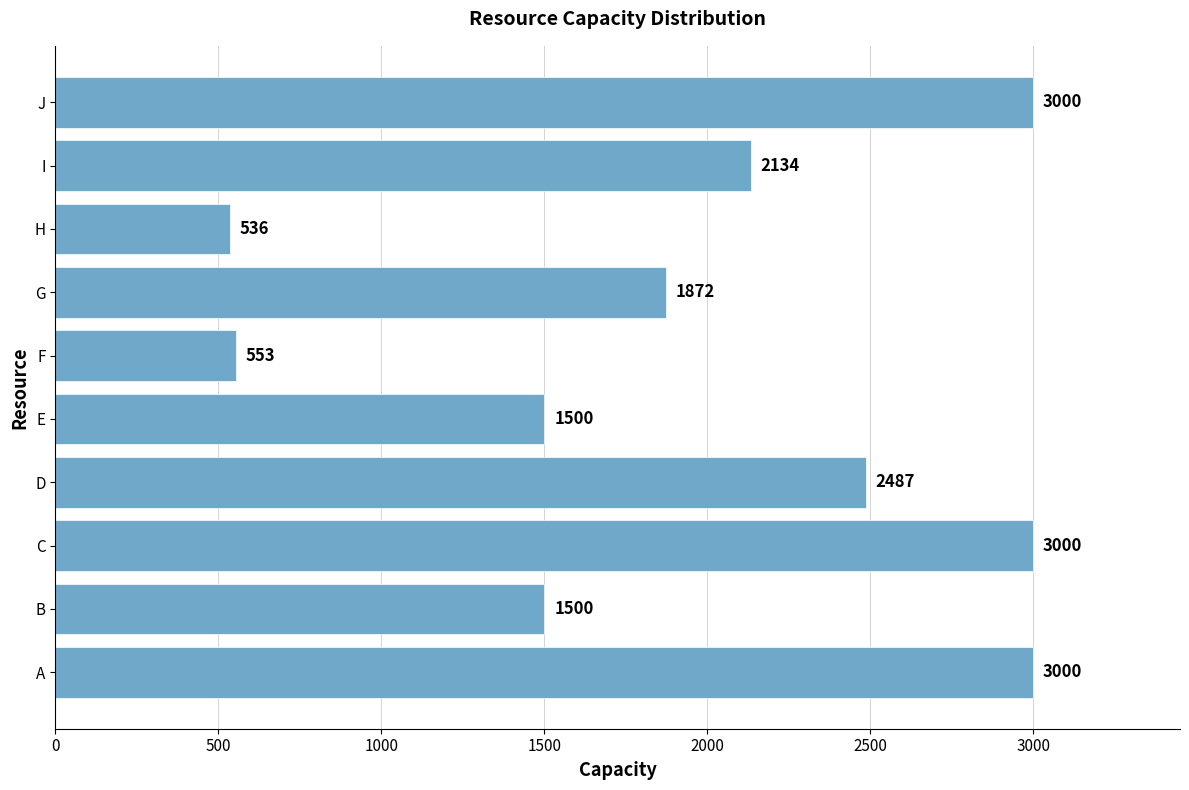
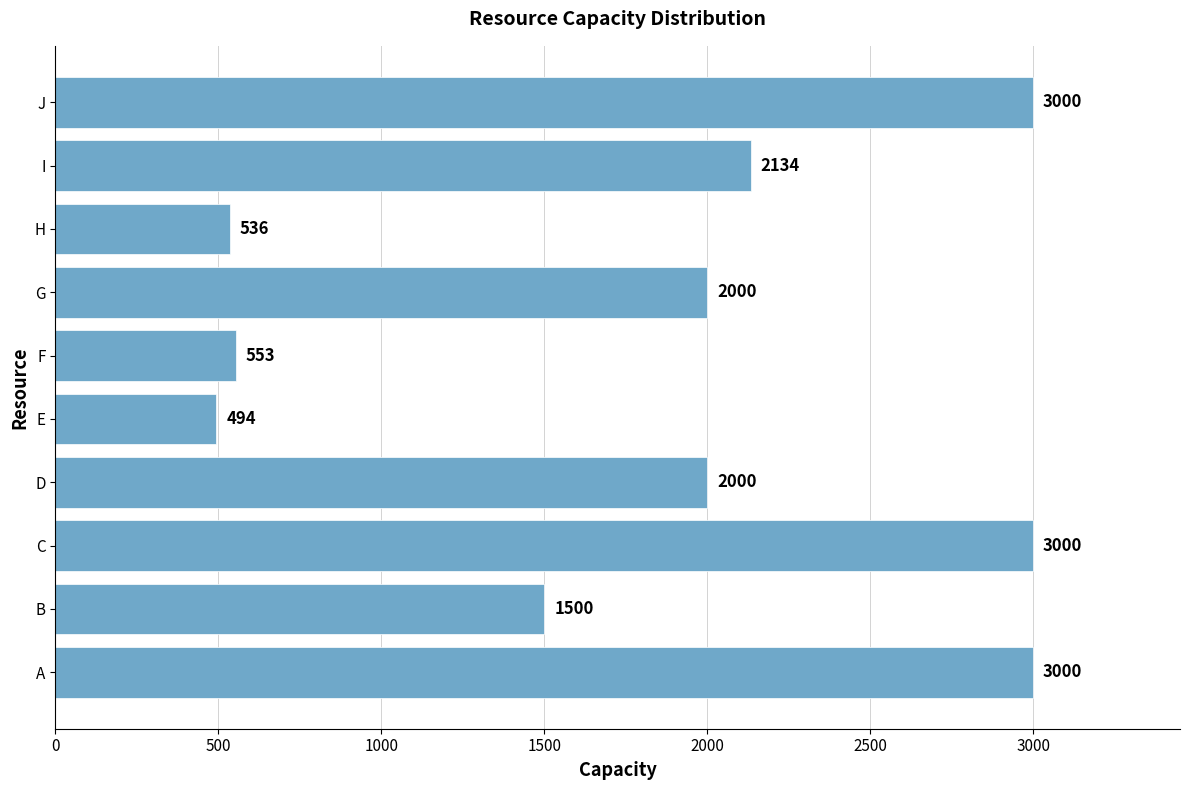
  {
    "J": 3000,
    "I": 2134,
    "H": 536,
-   "G": 1872,
+   "G": 2000,
    "F": 553,
-   "E": 1500,
-   "D": 2487,
+   "E": 494,
+   "D": 2000,
    "C": 3000,
    "B": 1500,
    "A": 3000
  }
